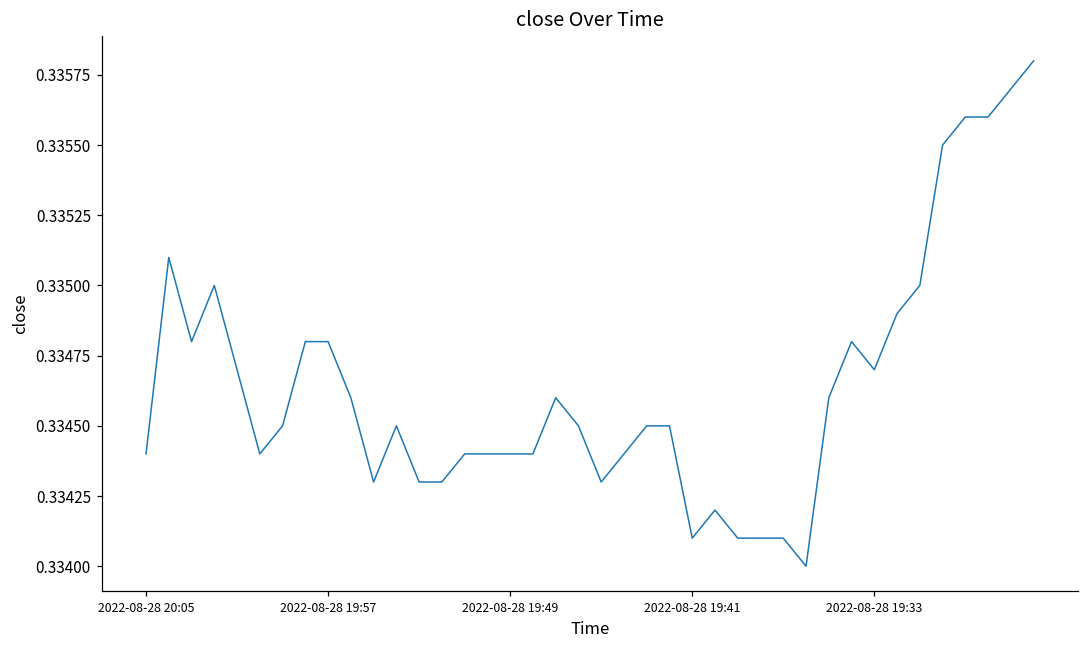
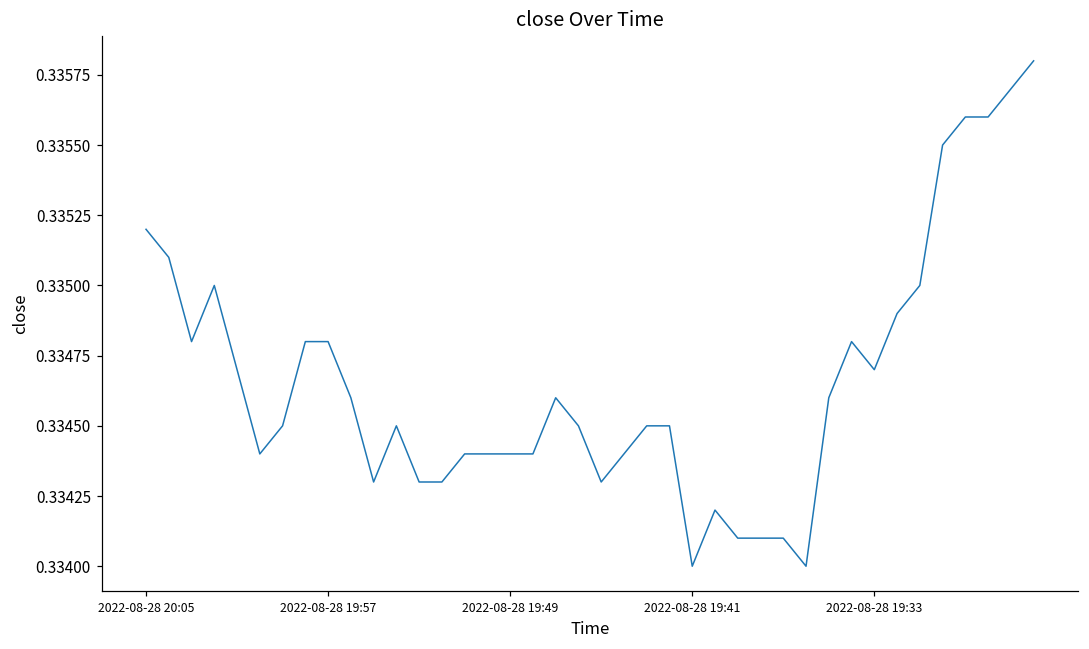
  {
-   "2022-08-28 20:05": 0.3344,
+   "2022-08-28 20:05": 0.3352,
    "2022-08-28 19:57": 0.3348,
    "2022-08-28 19:49": 0.3344,
-   "2022-08-28 19:41": 0.3341,
+   "2022-08-28 19:41": 0.3340,
    "2022-08-28 19:33": 0.3347
  }
